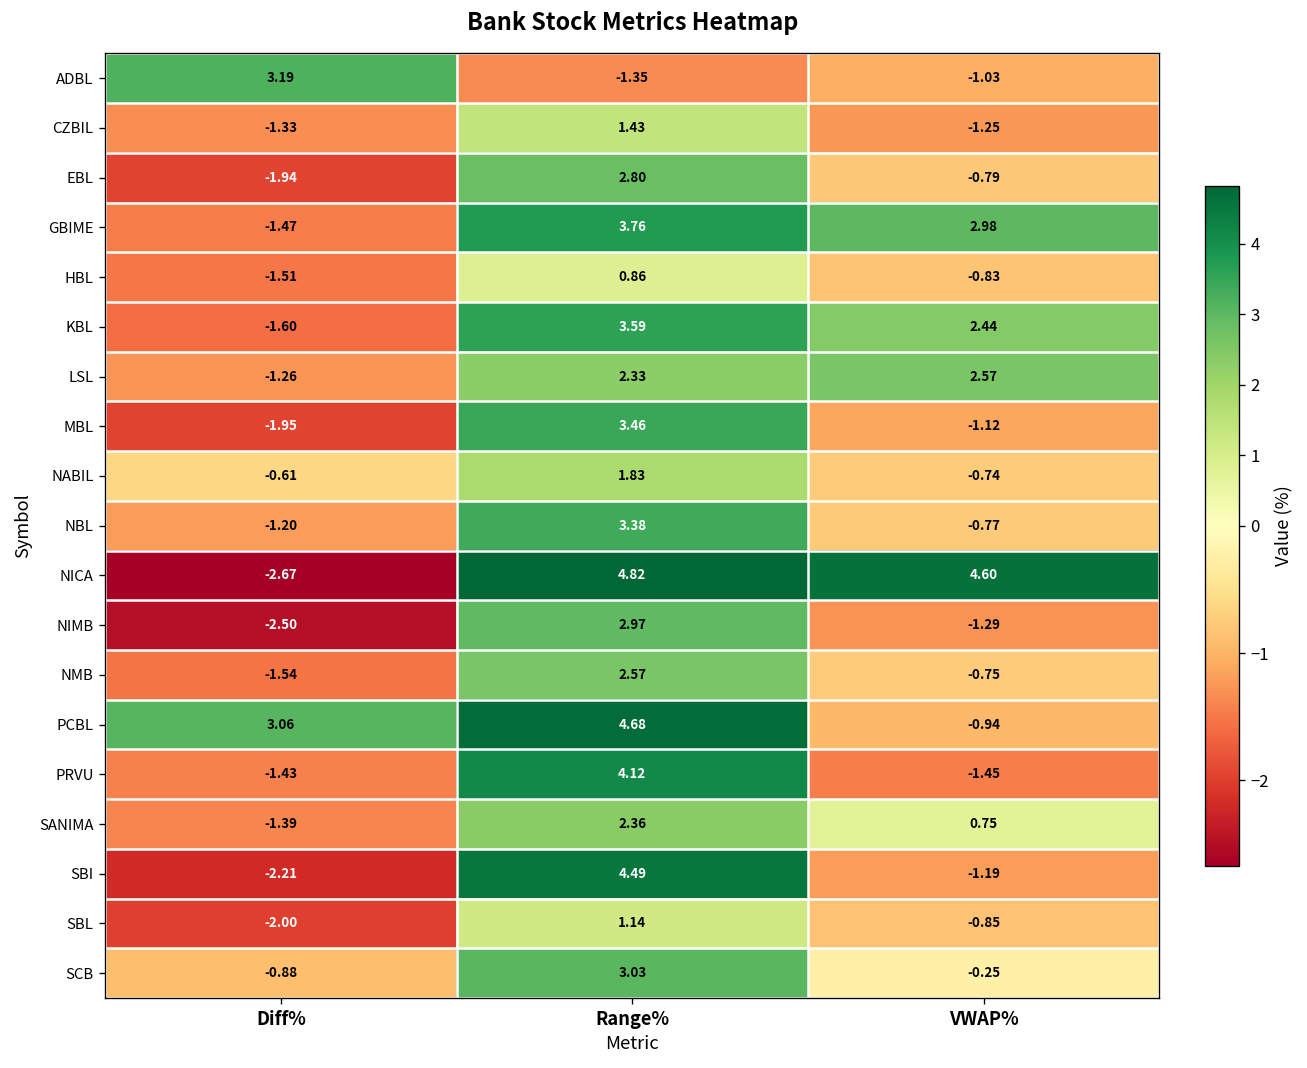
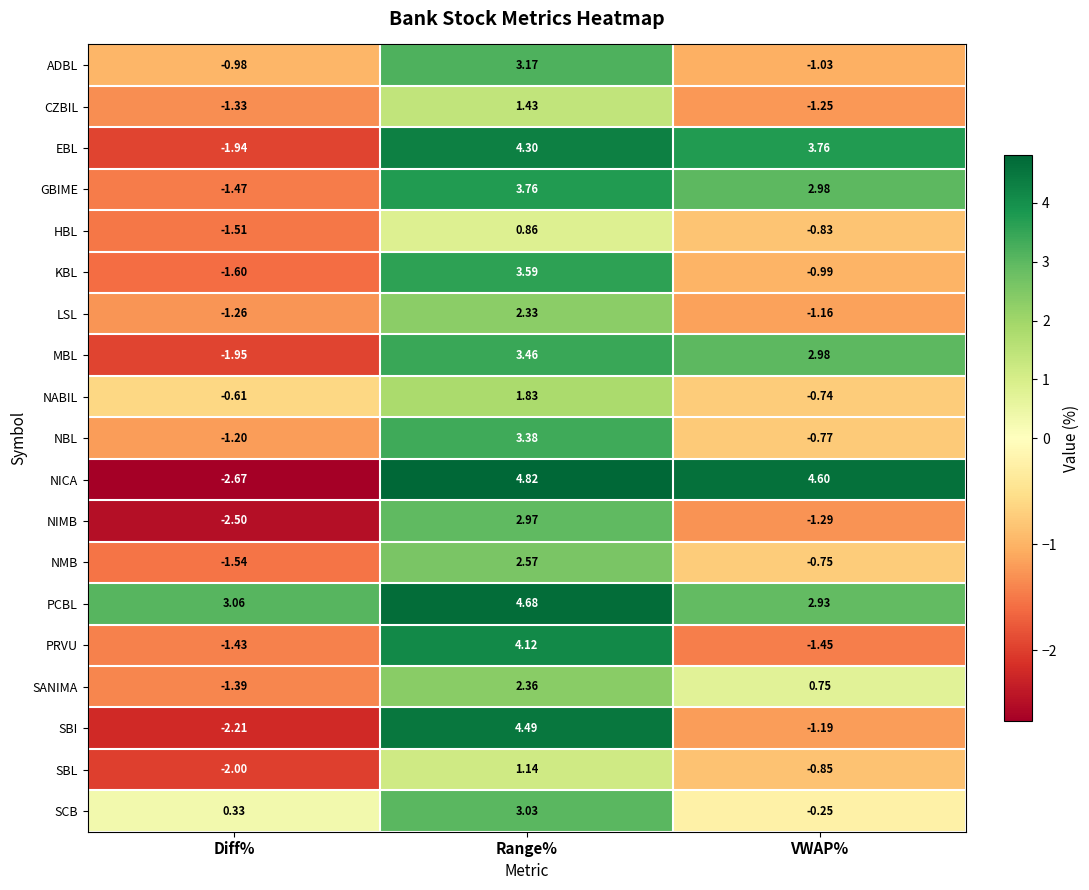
  {
    "ADBL": {
-     "Diff%": 3.19,
-     "Range%": -1.35,
+     "Diff%": -0.98,
+     "Range%": 3.17,
      "VWAP%": -1.03
    },
    "CZBIL": {
      "Diff%": -1.33,
      "Range%": 1.43,
      "VWAP%": -1.25
    },
    "EBL": {
      "Diff%": -1.94,
-     "Range%": 2.80,
-     "VWAP%": -0.79
+     "Range%": 4.30,
+     "VWAP%": 3.76
    },
    "GBIME": {
      "Diff%": -1.47,
      "Range%": 3.76,
      "VWAP%": 2.98
    },
    "HBL": {
      "Diff%": -1.51,
      "Range%": 0.86,
      "VWAP%": -0.83
    },
    "KBL": {
      "Diff%": -1.60,
      "Range%": 3.59,
-     "VWAP%": 2.44
+     "VWAP%": -0.99
    },
    "LSL": {
      "Diff%": -1.26,
      "Range%": 2.33,
-     "VWAP%": 2.57
+     "VWAP%": -1.16
    },
    "MBL": {
      "Diff%": -1.95,
      "Range%": 3.46,
-     "VWAP%": -1.12
+     "VWAP%": 2.98
    },
    "NABIL": {
      "Diff%": -0.61,
      "Range%": 1.83,
      "VWAP%": -0.74
    },
    "NBL": {
      "Diff%": -1.20,
      "Range%": 3.38,
      "VWAP%": -0.77
    },
    "NICA": {
      "Diff%": -2.67,
      "Range%": 4.82,
      "VWAP%": 4.60
    },
    "NIMB": {
      "Diff%": -2.50,
      "Range%": 2.97,
      "VWAP%": -1.29
    },
    "NMB": {
      "Diff%": -1.54,
      "Range%": 2.57,
      "VWAP%": -0.75
    },
    "PCBL": {
      "Diff%": 3.06,
      "Range%": 4.68,
-     "VWAP%": -0.94
+     "VWAP%": 2.93
    },
    "PRVU": {
      "Diff%": -1.43,
      "Range%": 4.12,
      "VWAP%": -1.45
    },
    "SANIMA": {
      "Diff%": -1.39,
      "Range%": 2.36,
      "VWAP%": 0.75
    },
    "SBI": {
      "Diff%": -2.21,
      "Range%": 4.49,
      "VWAP%": -1.19
    },
    "SBL": {
      "Diff%": -2.00,
      "Range%": 1.14,
      "VWAP%": -0.85
    },
    "SCB": {
-     "Diff%": -0.88,
+     "Diff%": 0.33,
      "Range%": 3.03,
      "VWAP%": -0.25
    }
  }
